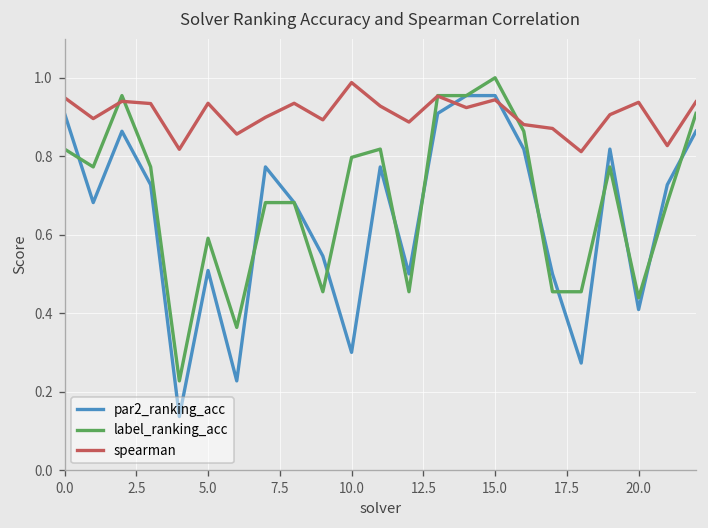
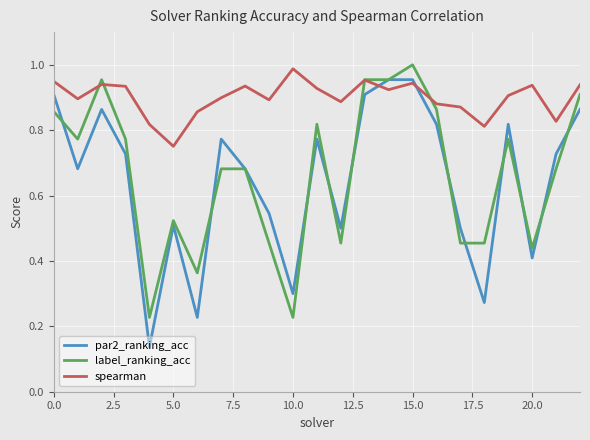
  {
    "par2_ranking_acc": {
      "0.0": 0.91,
      "5.0": 0.51,
      "10.0": 0.30,
      "15.0": 0.95,
      "20.0": 0.41
    },
    "label_ranking_acc": {
-     "0.0": 0.82,
-     "5.0": 0.59,
-     "10.0": 0.80,
+     "0.0": 0.86,
+     "5.0": 0.52,
+     "10.0": 0.23,
      "15.0": 1.00,
      "20.0": 0.44
    },
    "spearman": {
      "0.0": 0.95,
-     "5.0": 0.93,
+     "5.0": 0.75,
      "10.0": 0.99,
      "15.0": 0.94,
      "20.0": 0.94
    }
  }
